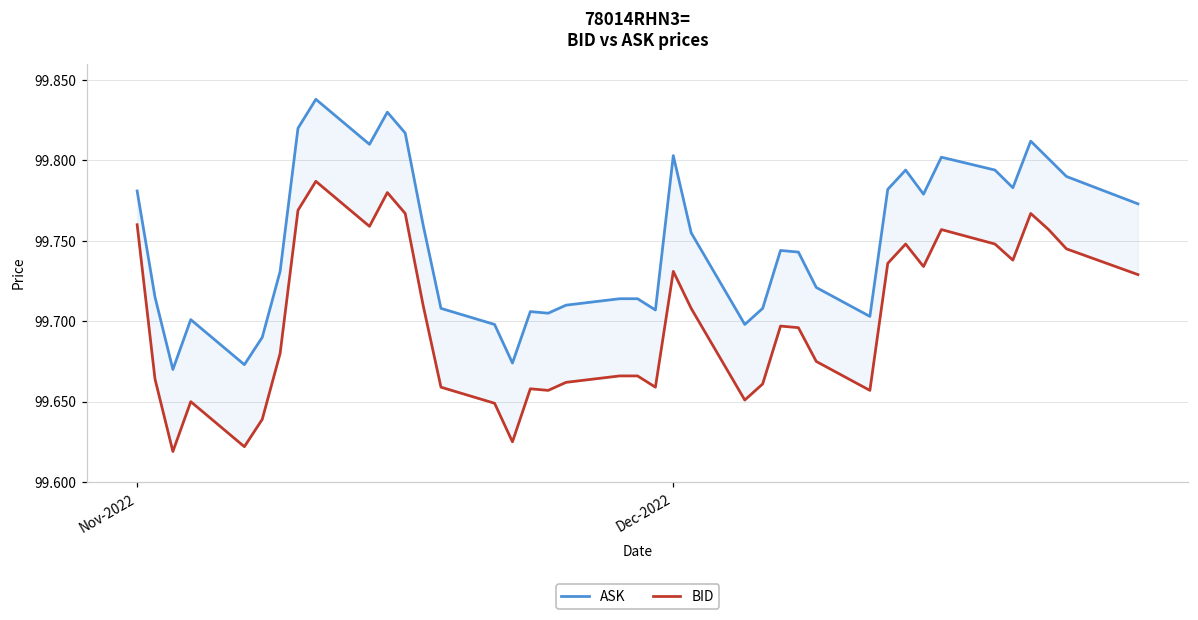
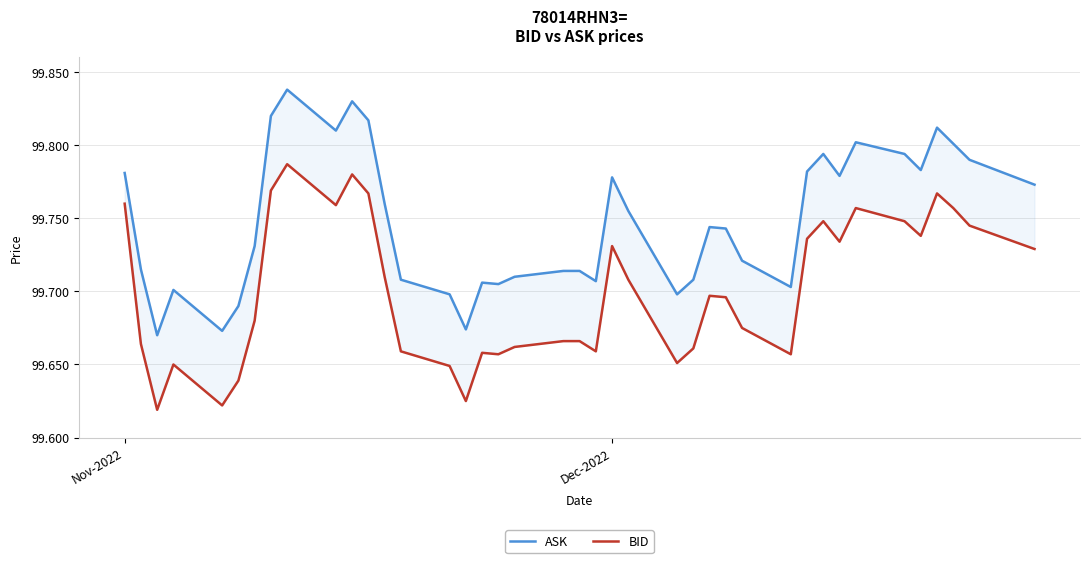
  {
    "ASK": {
      "Nov-2022": 99.781,
-     "Dec-2022": 99.803
+     "Dec-2022": 99.778
    },
    "BID": {
      "Nov-2022": 99.760,
      "Dec-2022": 99.731
    }
  }
